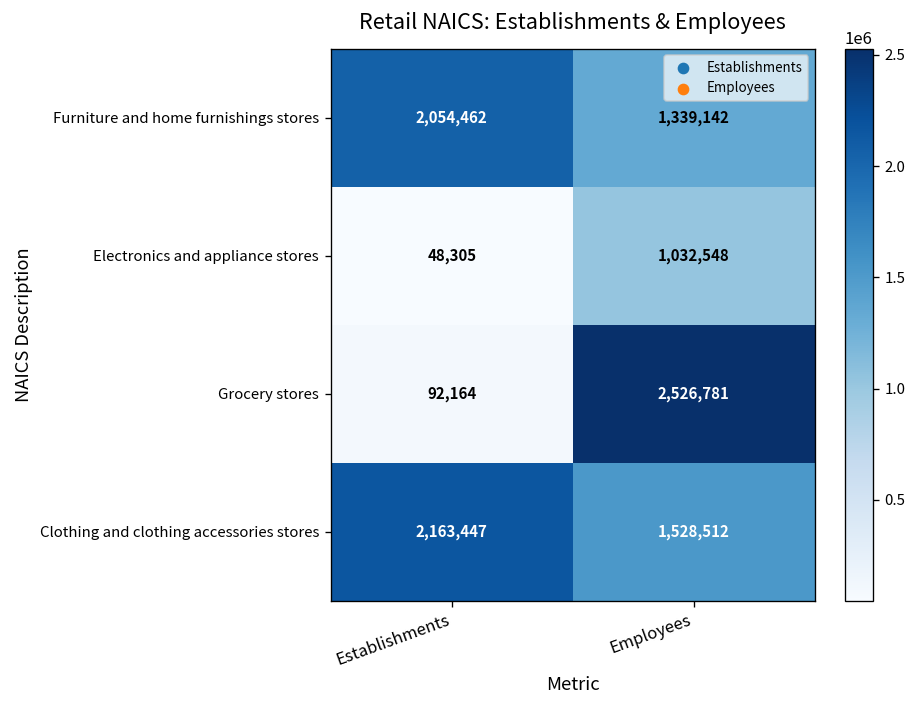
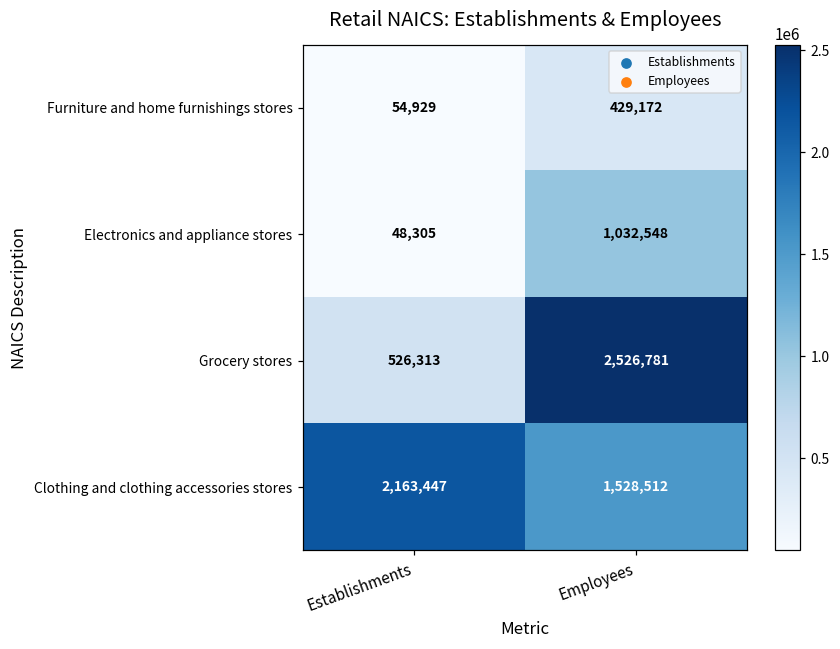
  {
    "Furniture and home furnishings stores": {
-     "Establishments": "2,054,462",
-     "Employees": "1,339,142"
+     "Establishments": "54,929",
+     "Employees": "429,172"
    },
    "Electronics and appliance stores": {
      "Establishments": "48,305",
      "Employees": "1,032,548"
    },
    "Grocery stores": {
-     "Establishments": "92,164",
+     "Establishments": "526,313",
      "Employees": "2,526,781"
    },
    "Clothing and clothing accessories stores": {
      "Establishments": "2,163,447",
      "Employees": "1,528,512"
    }
  }
